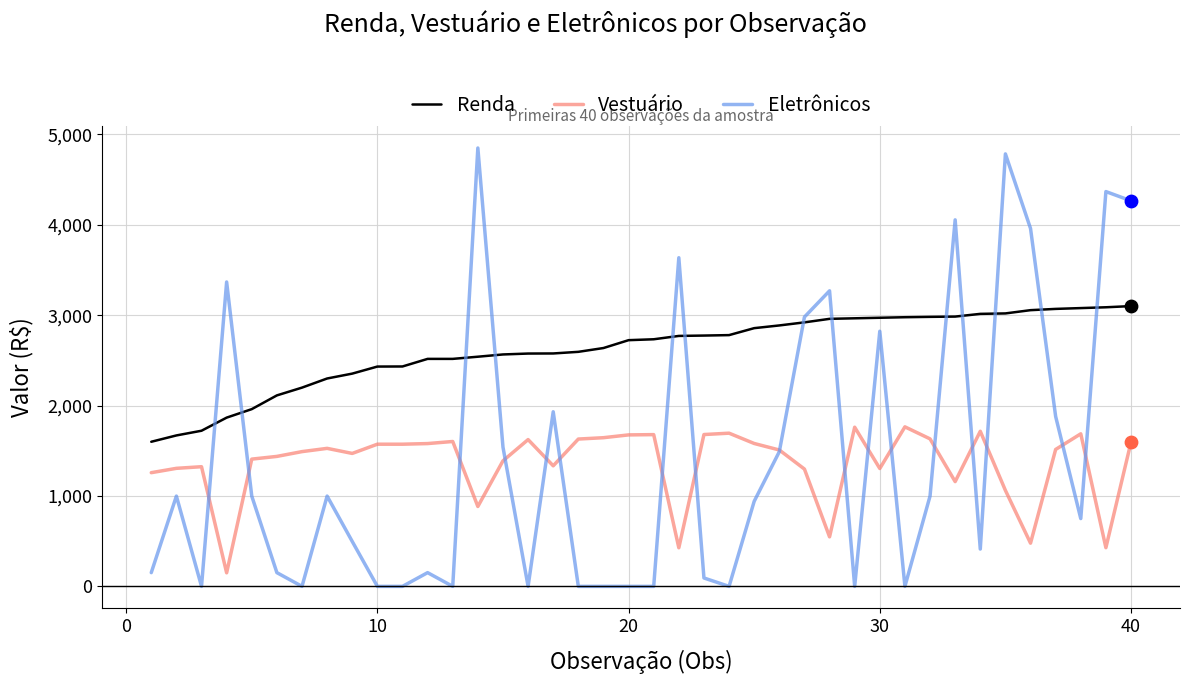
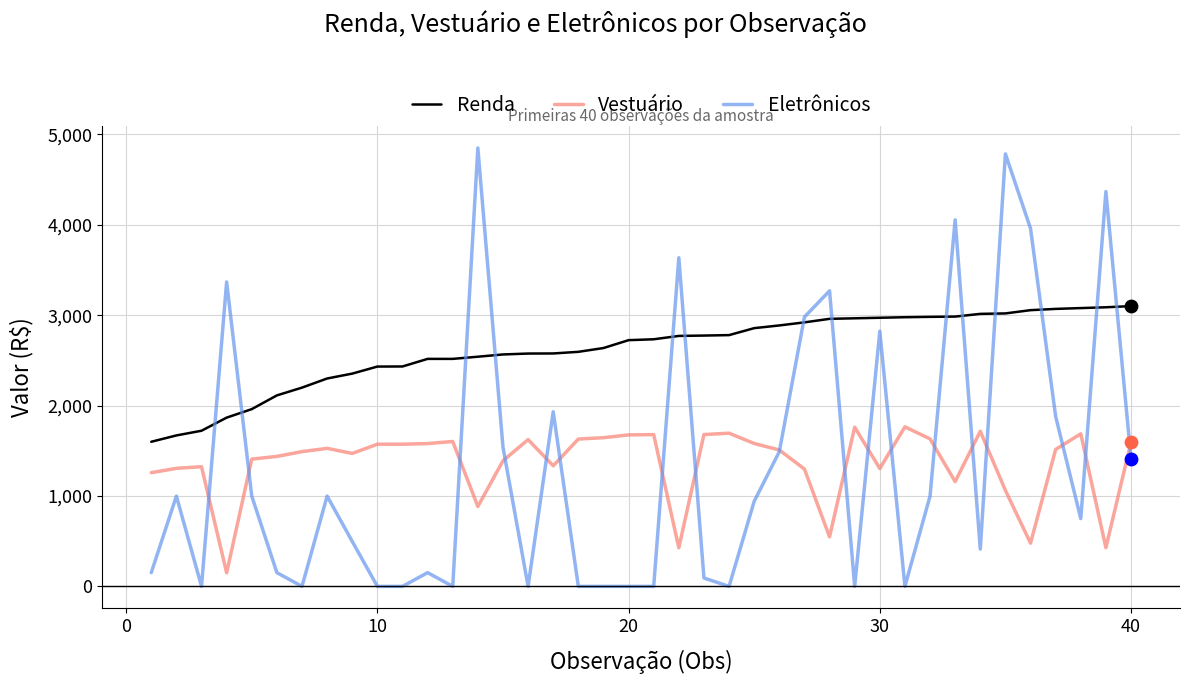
  {
    "Eletrônicos": {
      "10": "0",
      "20": "0",
      "30": "2,800",
-     "40": "4,300"
+     "40": "1,400"
    }
  }
